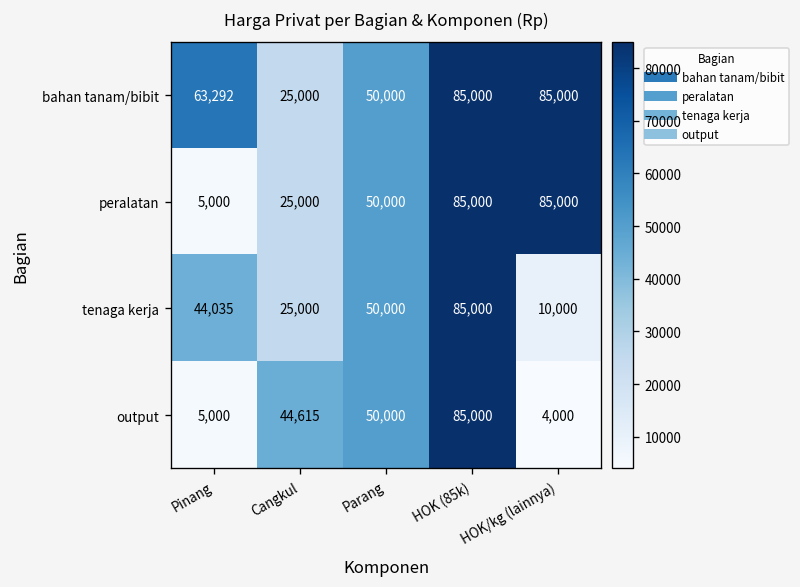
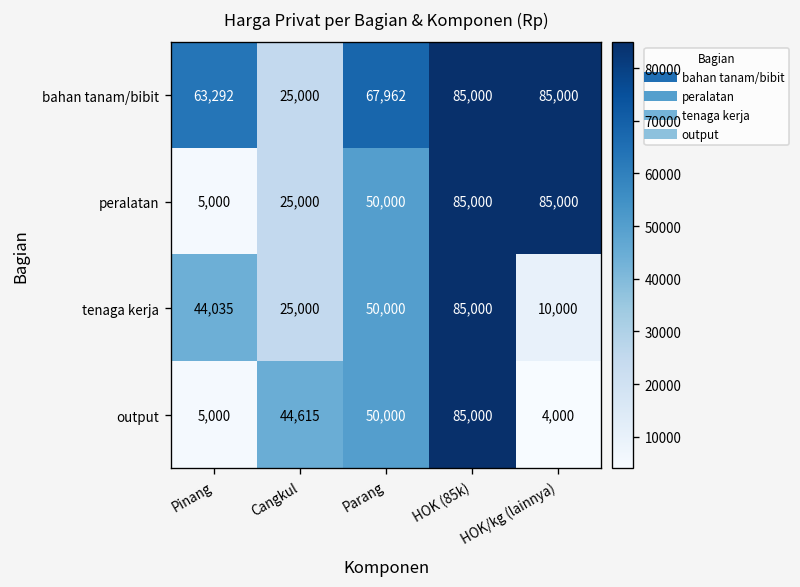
  {
    "bahan tanam/bibit": {
      "Pinang": "63,292",
      "Cangkul": "25,000",
-     "Parang": "50,000",
+     "Parang": "67,962",
      "HOK (85k)": "85,000",
      "HOK/kg (lainnya)": "85,000"
    },
    "peralatan": {
      "Pinang": "5,000",
      "Cangkul": "25,000",
      "Parang": "50,000",
      "HOK (85k)": "85,000",
      "HOK/kg (lainnya)": "85,000"
    },
    "tenaga kerja": {
      "Pinang": "44,035",
      "Cangkul": "25,000",
      "Parang": "50,000",
      "HOK (85k)": "85,000",
      "HOK/kg (lainnya)": "10,000"
    },
    "output": {
      "Pinang": "5,000",
      "Cangkul": "44,615",
      "Parang": "50,000",
      "HOK (85k)": "85,000",
      "HOK/kg (lainnya)": "4,000"
    }
  }
